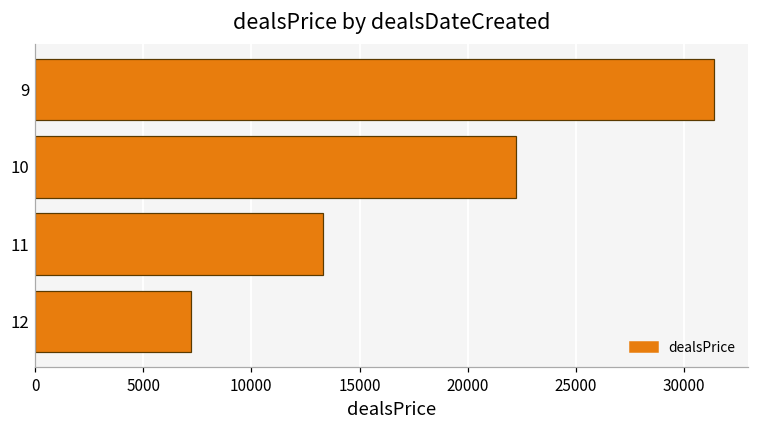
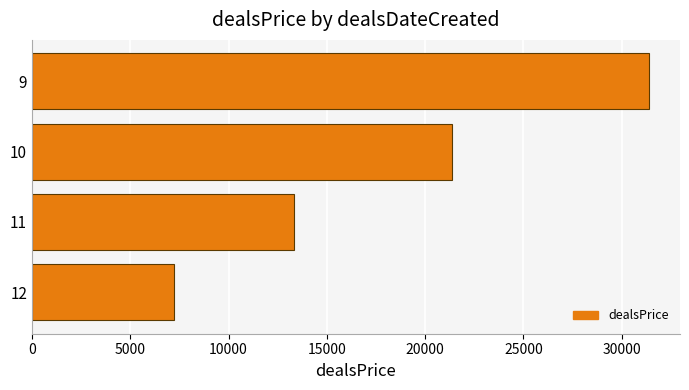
  {
    "9": 31400,
-   "10": 22200,
+   "10": 21400,
    "11": 13300,
    "12": 7200
  }
